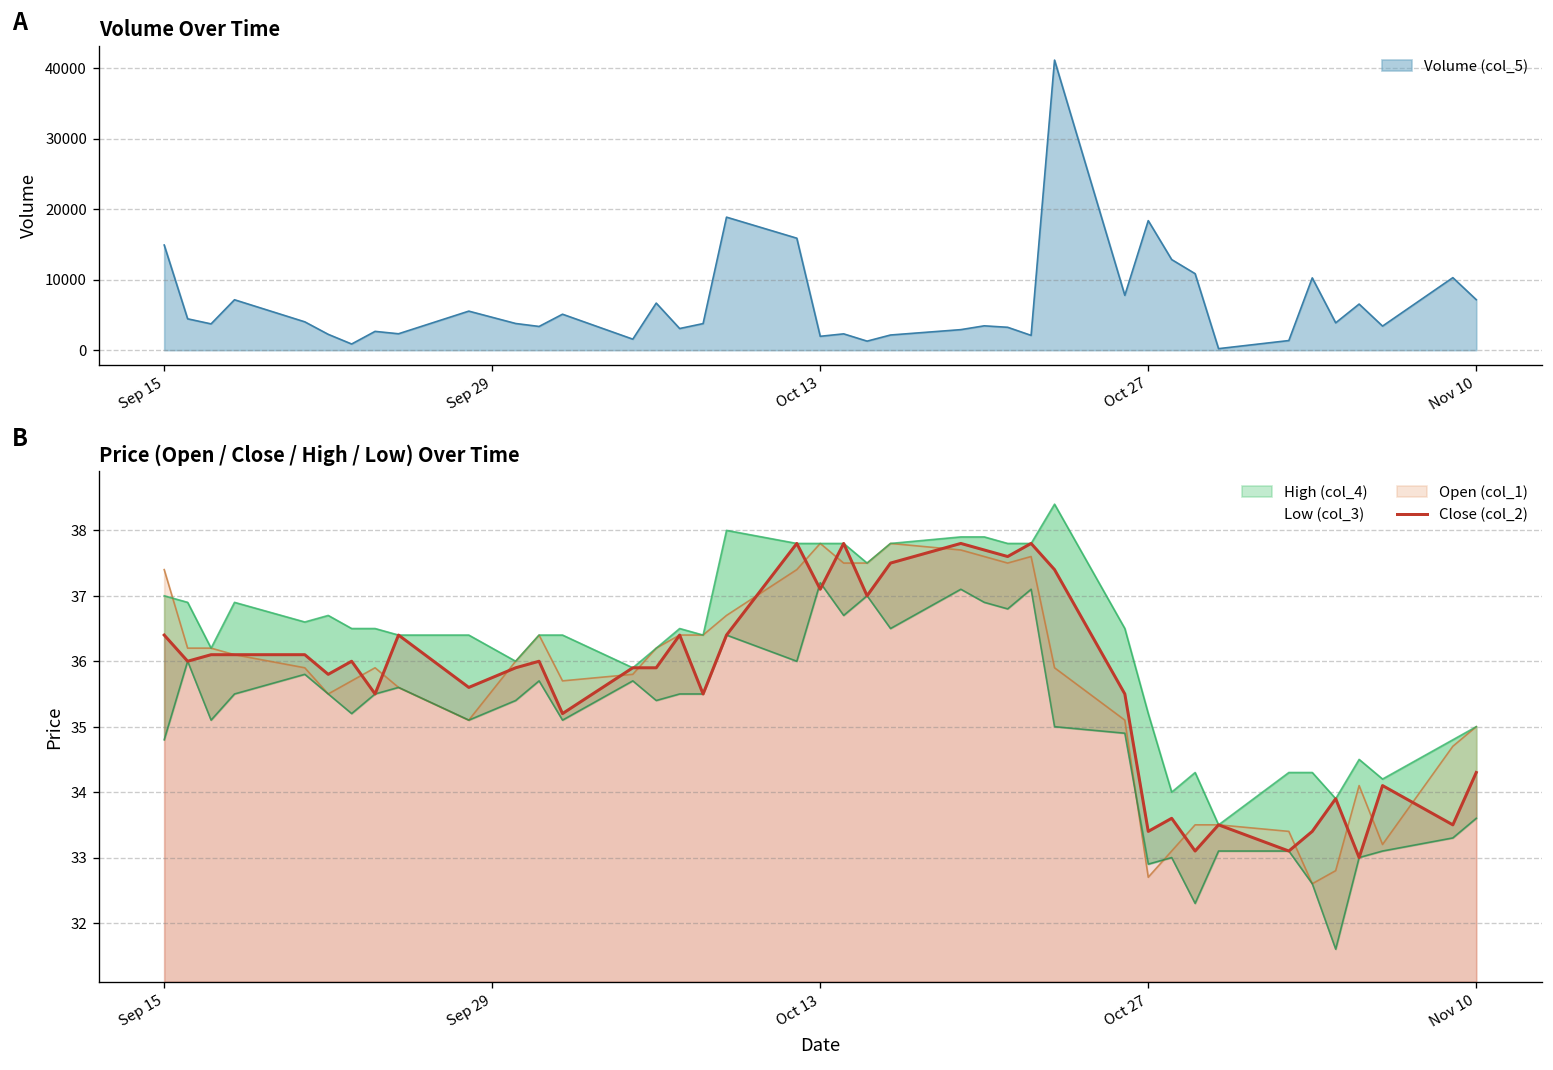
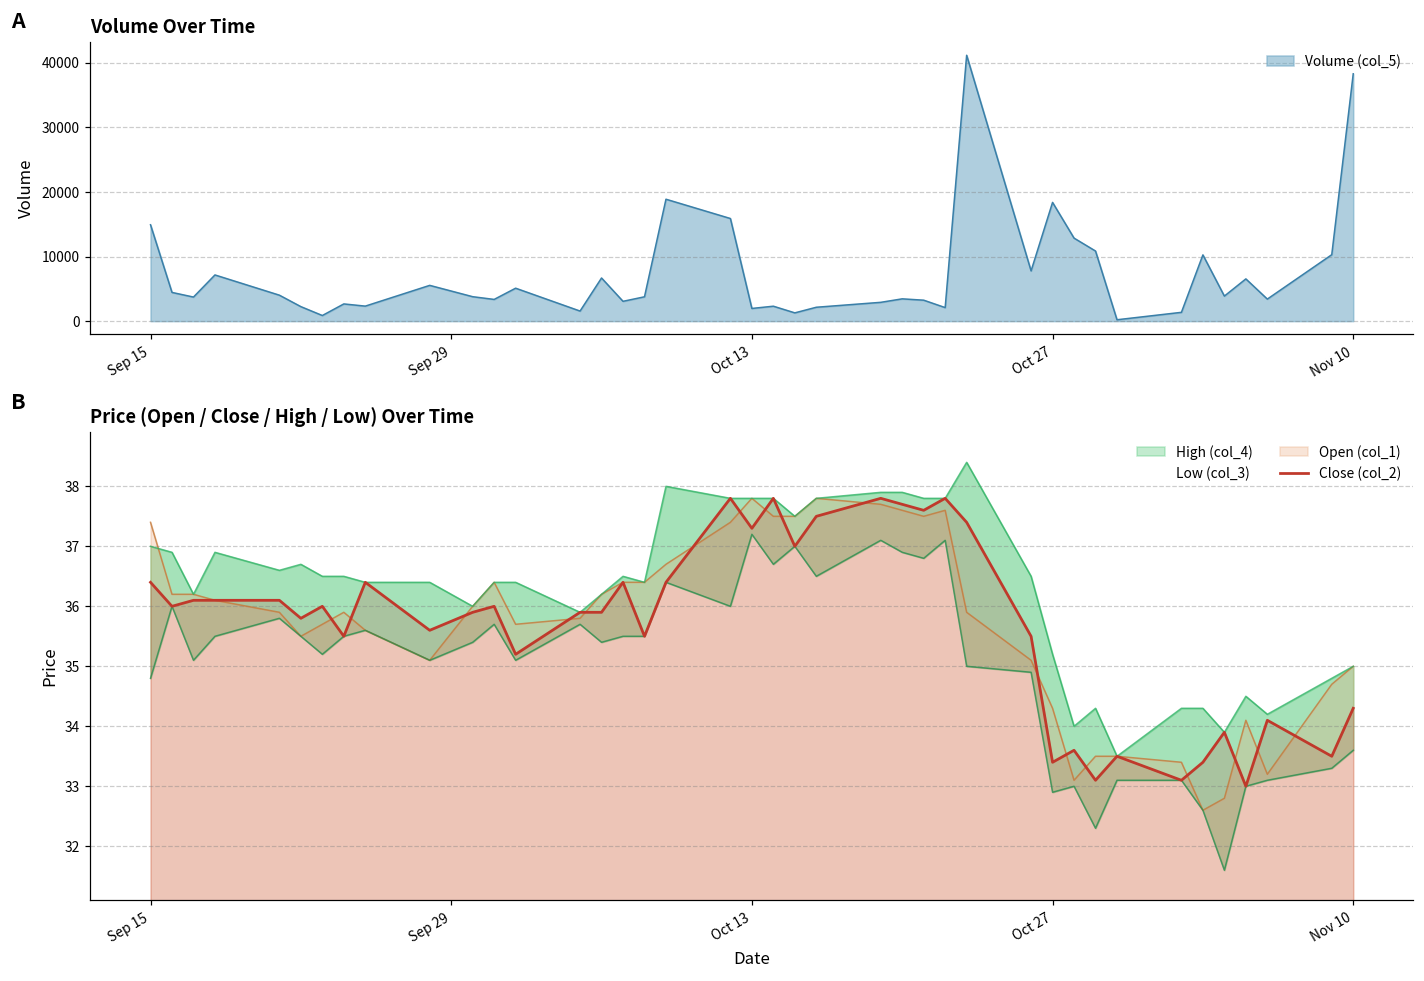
  {
    "Volume Over Time": {
      "Sep 15": 15000,
      "Oct 13": 2000,
      "Oct 27": 18000,
-     "Nov 10": 7000
+     "Nov 10": 38000
    },
    "Price (Open / Close / High / Low) Over Time": {
      "Open (col_1)": {
        "Sep 15": 37.4,
-       "Oct 27": 32.7
+       "Oct 27": 34.3
      },
      "Close (col_2)": {
        "Sep 15": 36.4,
-       "Oct 13": 37.1,
+       "Oct 13": 37.3,
        "Oct 27": 33.4,
        "Nov 10": 34.3
      }
    }
  }
